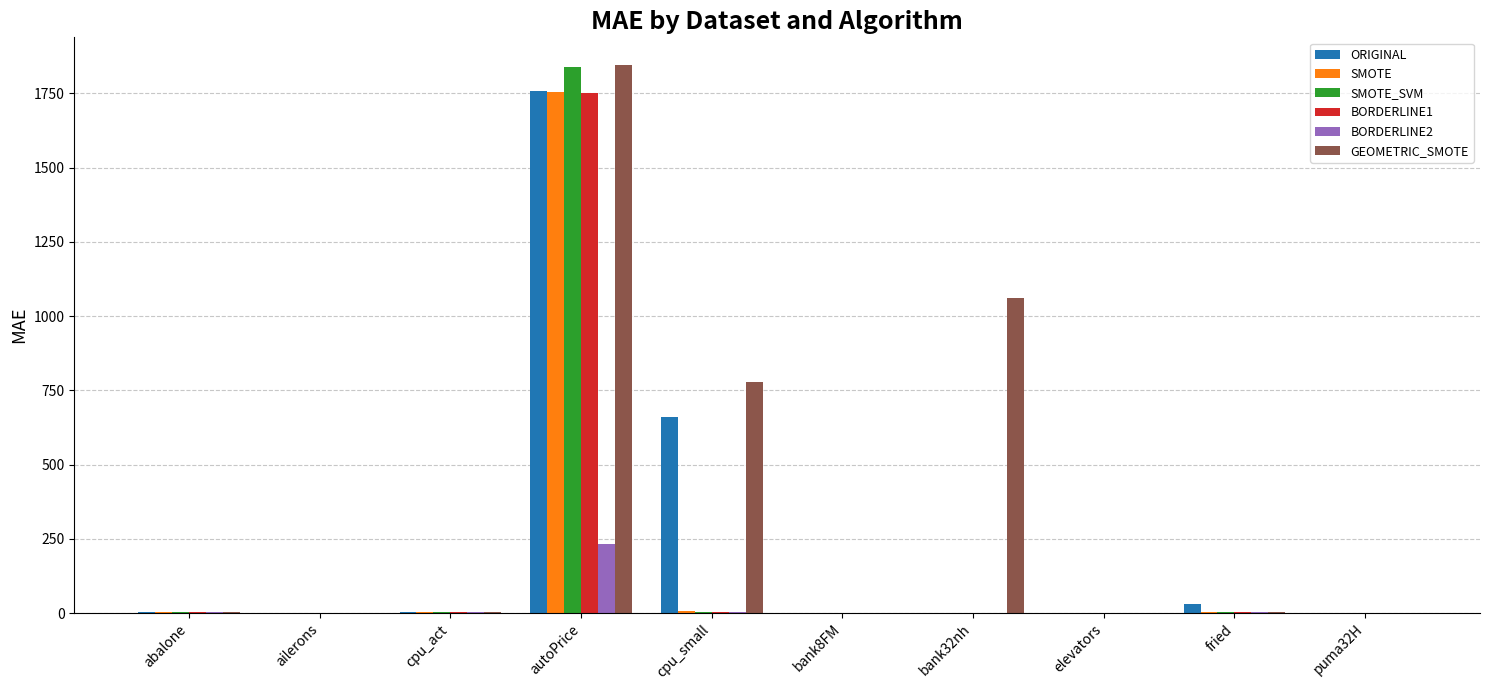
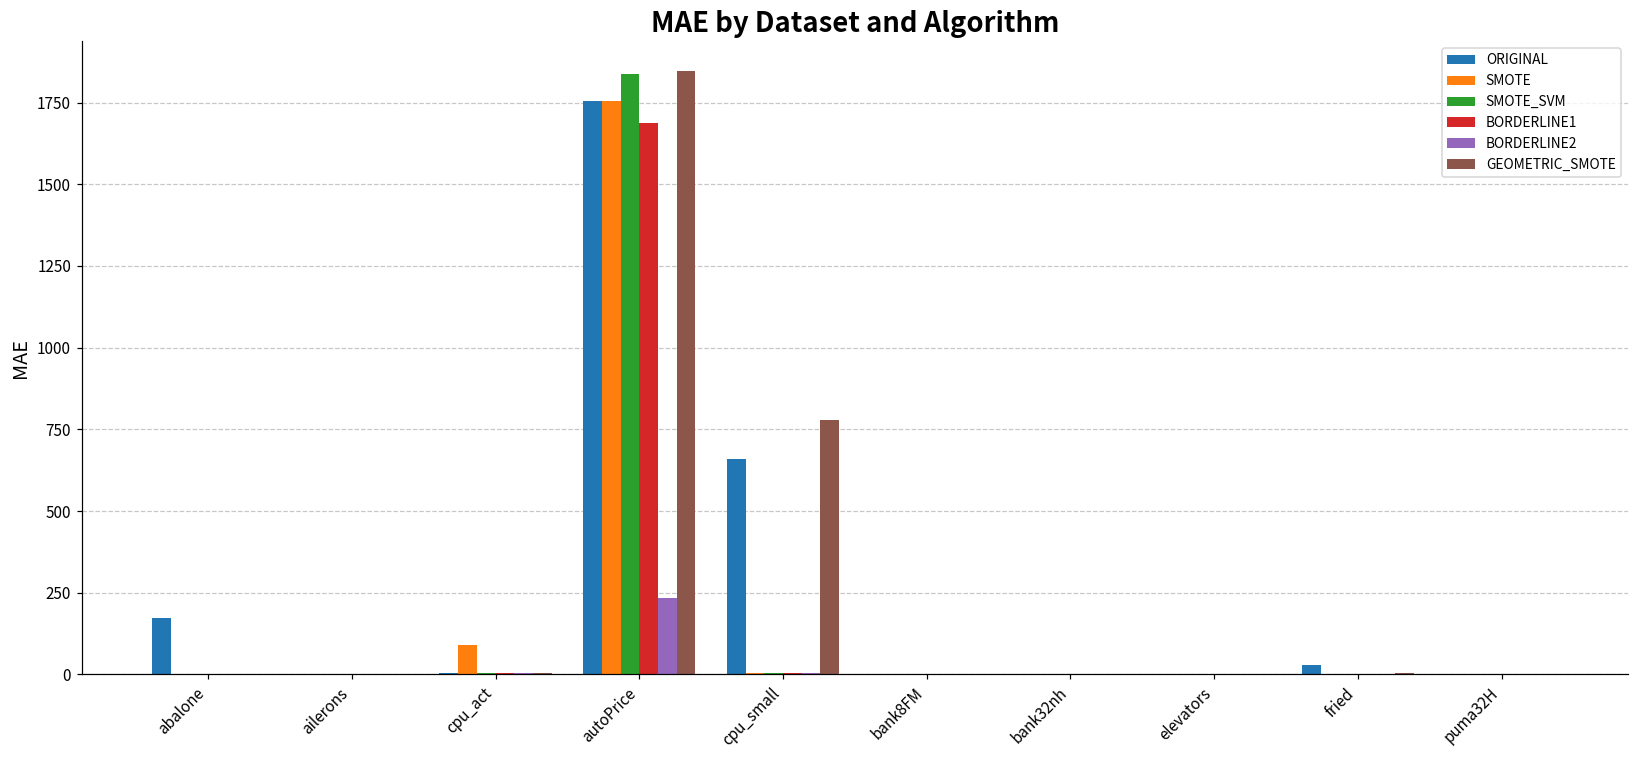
  {
    "ORIGINAL": {
-     "abalone": 0,
+     "abalone": 170,
      "autoPrice": 1760,
      "cpu_small": 660,
      "fried": 30
    },
    "SMOTE": {
-     "cpu_act": 0,
+     "cpu_act": 90,
      "autoPrice": 1750
    },
    "SMOTE_SVM": {
      "autoPrice": 1840
    },
    "BORDERLINE1": {
-     "autoPrice": 1750
+     "autoPrice": 1690
    },
    "BORDERLINE2": {
      "autoPrice": 230
    },
    "GEOMETRIC_SMOTE": {
      "autoPrice": 1850,
      "cpu_small": 780,
-     "bank32nh": 1060
+     "bank32nh": 0
    }
  }
